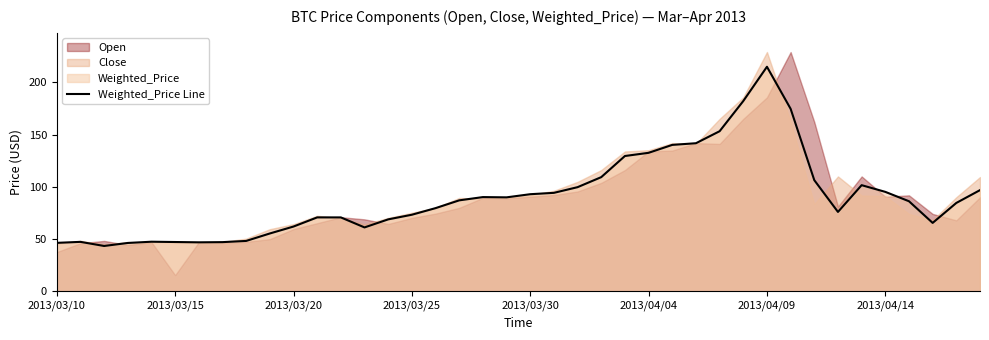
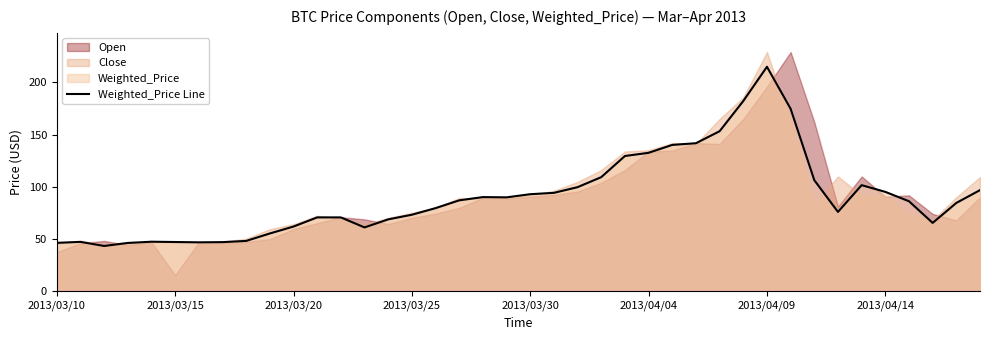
  {
    "Open": {
      "2013/03/10": 37,
      "2013/03/15": 15,
      "2013/03/20": 59,
      "2013/03/25": 70,
-     "2013/04/09": 186
+     "2013/04/09": 196
    }
  }
